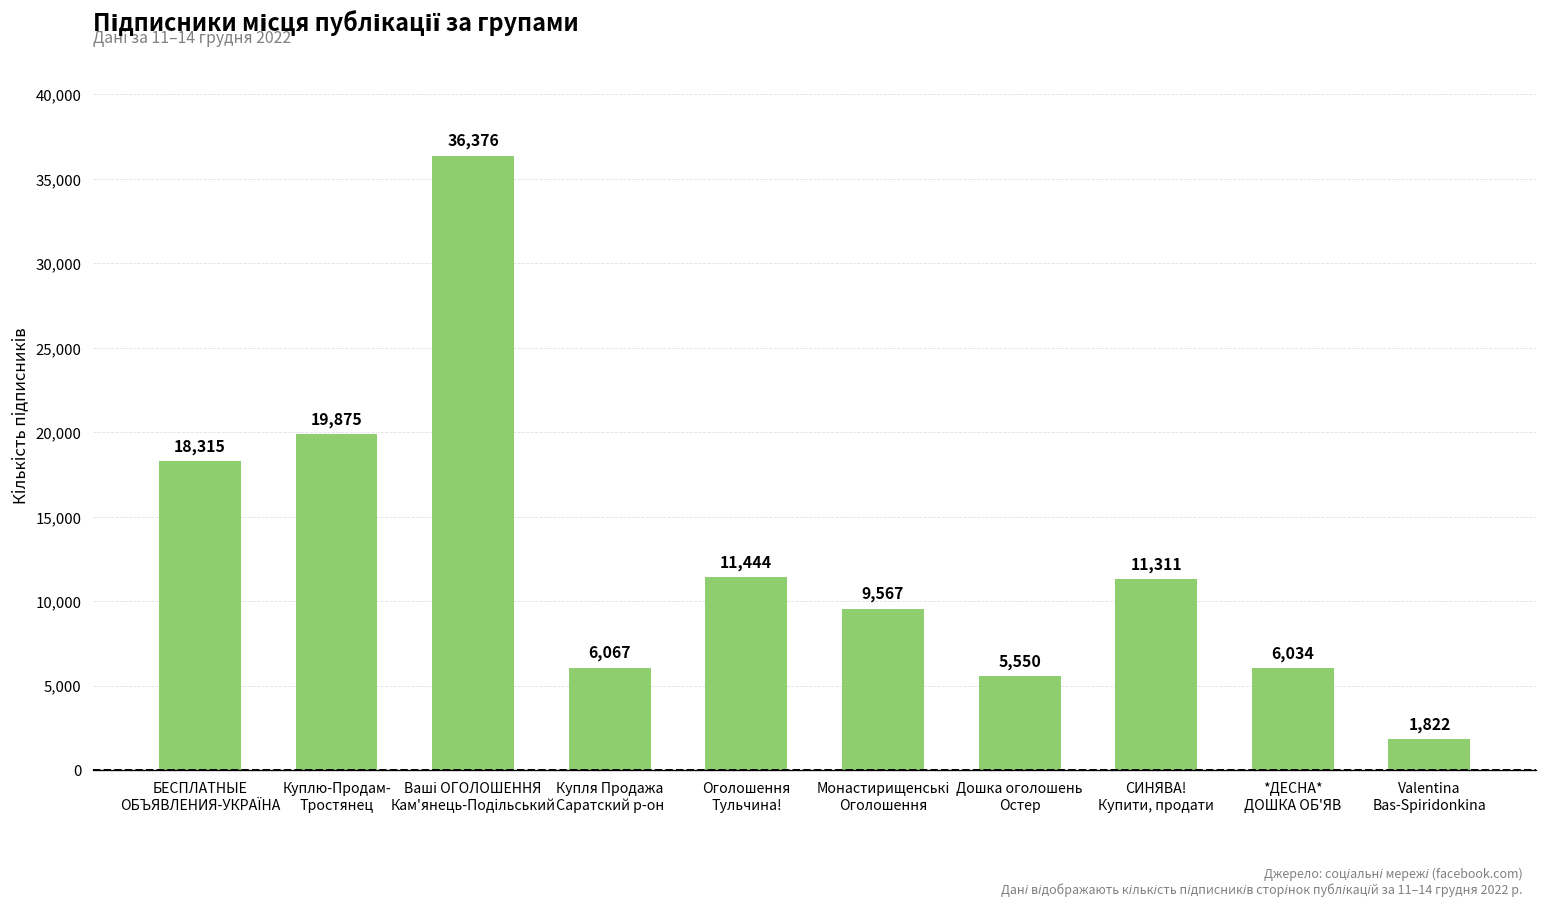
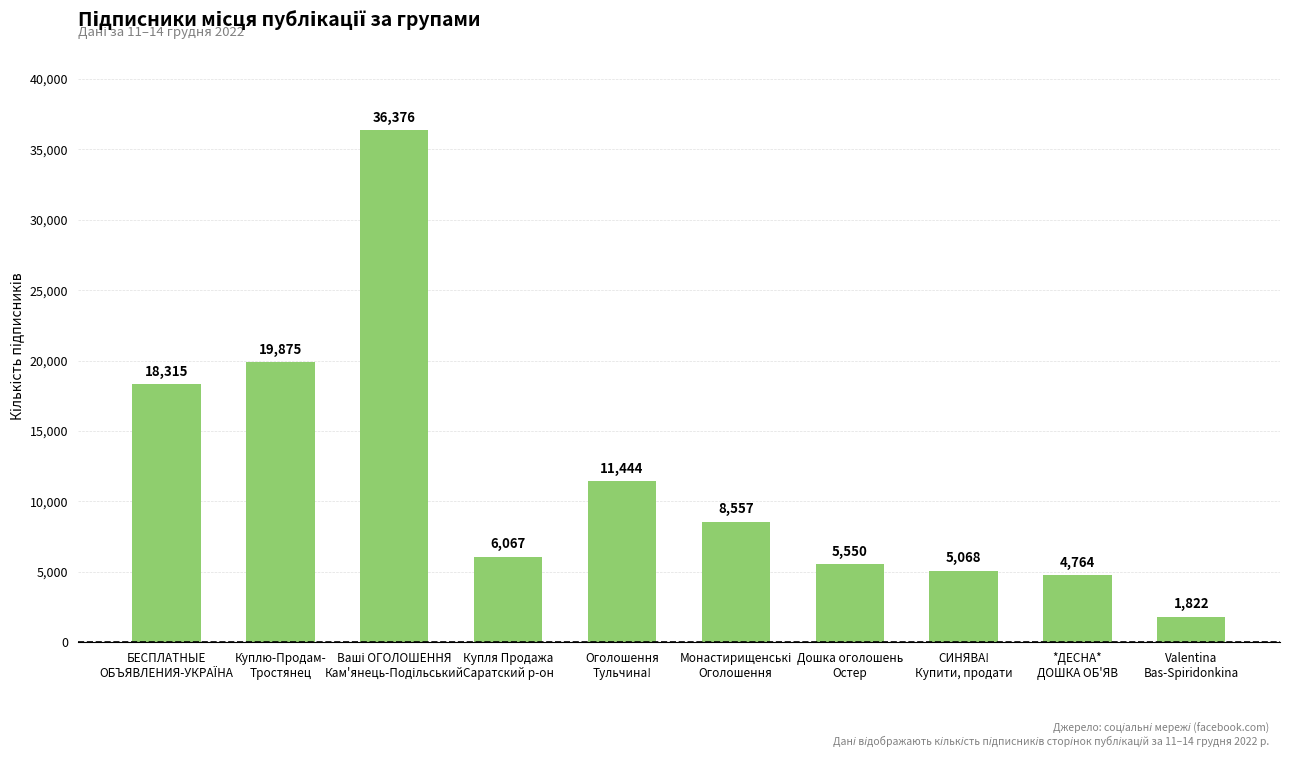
  {
    "БЕСПЛАТНЫЕ ОБЪЯВЛЕНИЯ-УКРАЇНА": "18,315",
    "Куплю-Продам- Тростянец": "19,875",
    "Ваші ОГОЛОШЕННЯ Кам'янець-Подільський": "36,376",
    "Купля Продажа Саратский р-он": "6,067",
    "Оголошення Тульчина!": "11,444",
-   "Монастирищенські Оголошення": "9,567",
+   "Монастирищенські Оголошення": "8,557",
    "Дошка оголошень Остер": "5,550",
-   "СИНЯВА! Купити, продати": "11,311",
-   "*ДЕСНА* ДОШКА ОБ'ЯВ": "6,034",
+   "СИНЯВА! Купити, продати": "5,068",
+   "*ДЕСНА* ДОШКА ОБ'ЯВ": "4,764",
    "Valentina Bas-Spiridonkina": "1,822"
  }
